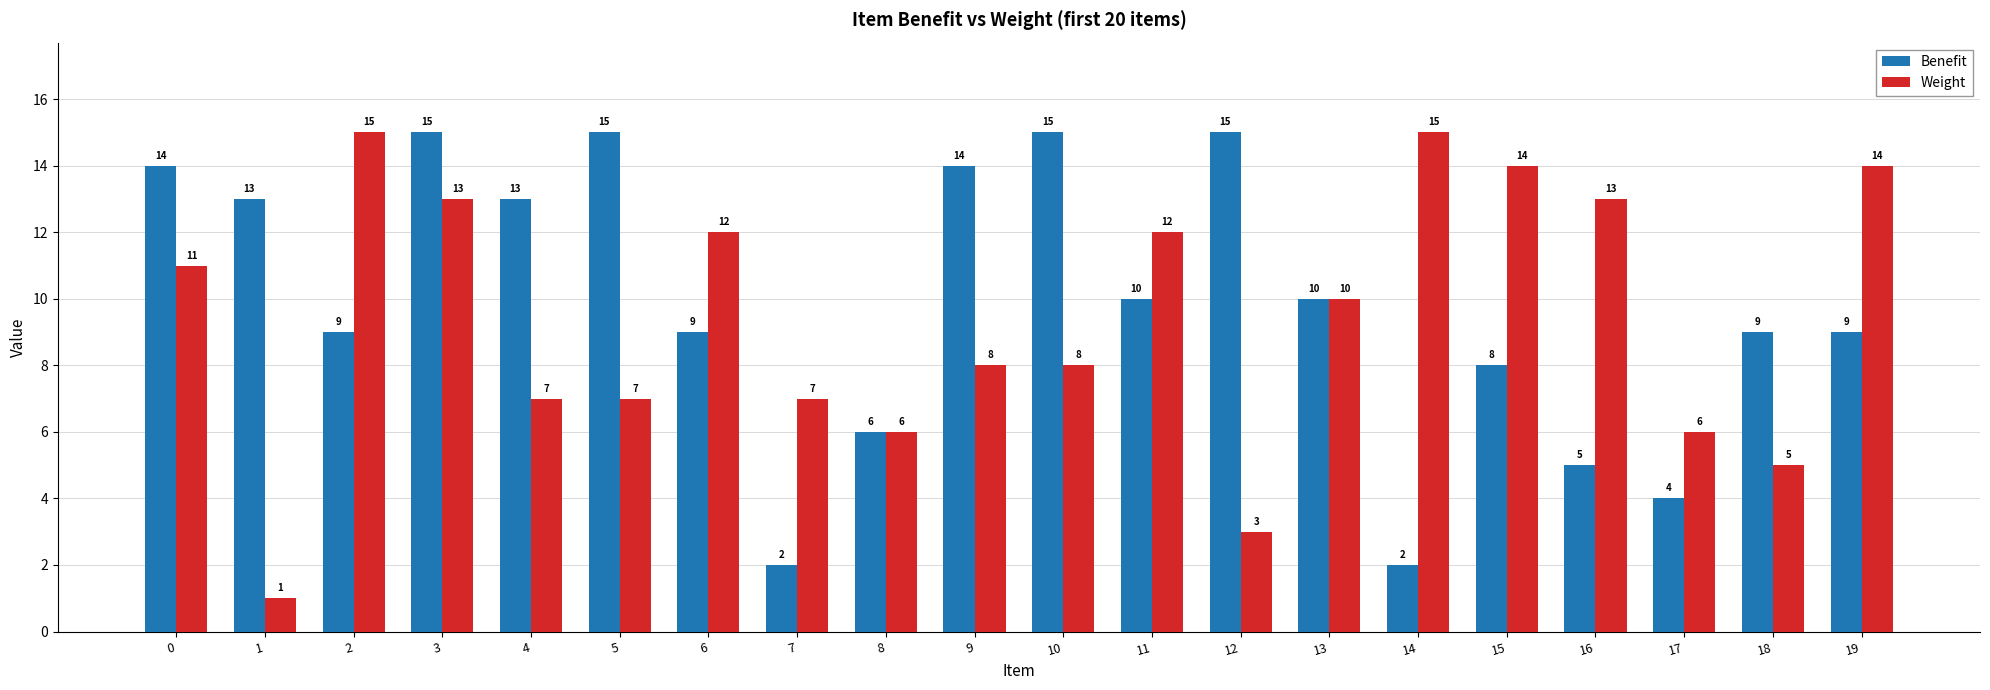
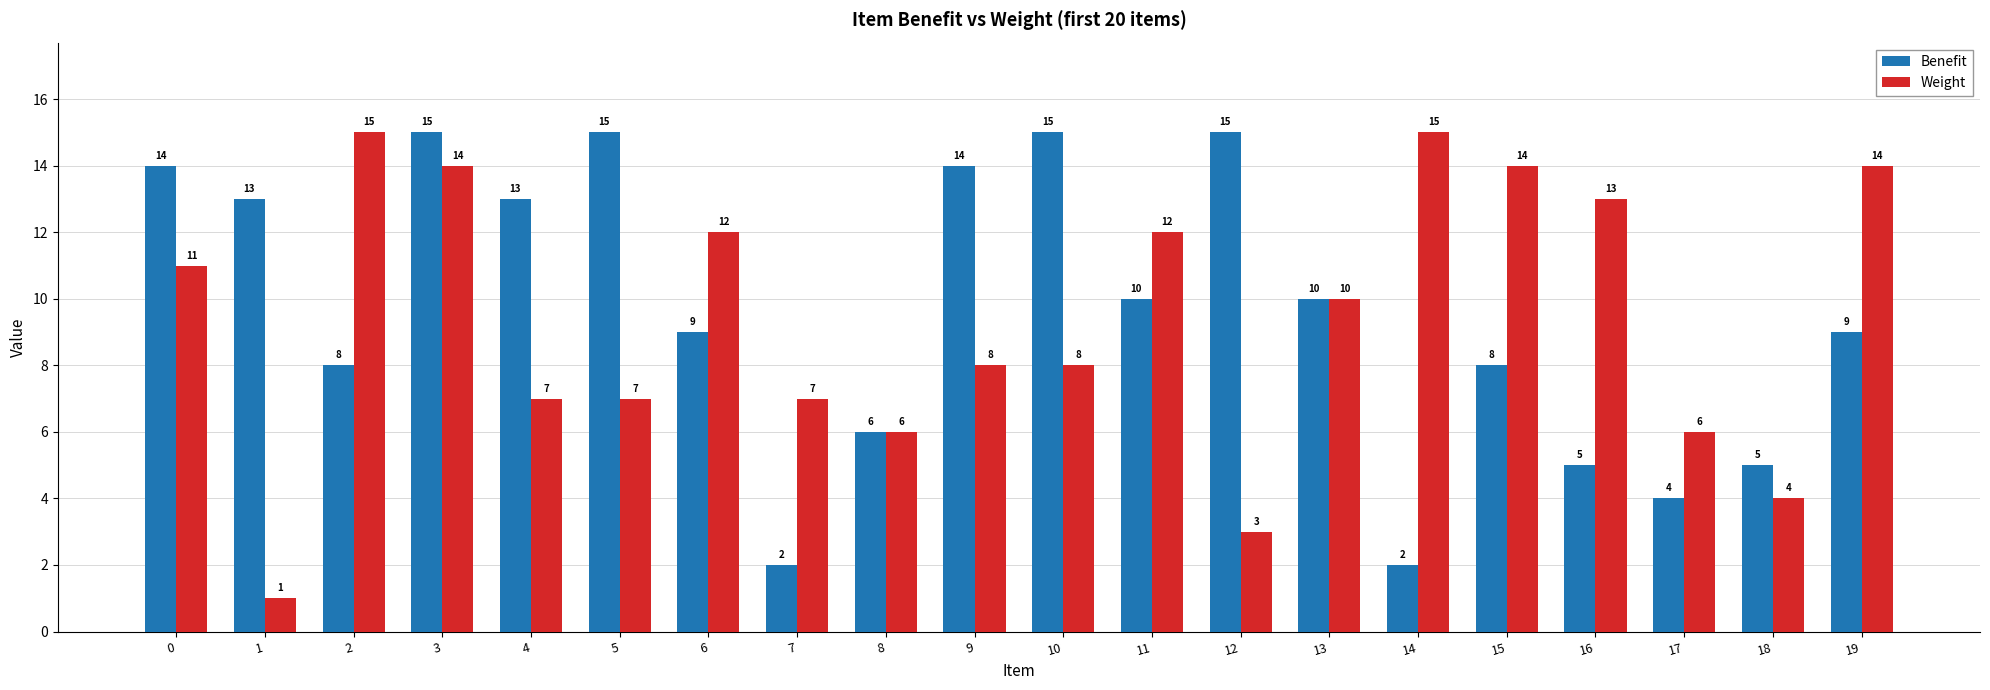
  {
    "Benefit": {
      "0": 14,
      "1": 13,
-     "2": 9,
+     "2": 8,
      "3": 15,
      "4": 13,
      "5": 15,
      "6": 9,
      "7": 2,
      "8": 6,
      "9": 14,
      "10": 15,
      "11": 10,
      "12": 15,
      "13": 10,
      "14": 2,
      "15": 8,
      "16": 5,
      "17": 4,
-     "18": 9,
+     "18": 5,
      "19": 9
    },
    "Weight": {
      "0": 11,
      "1": 1,
      "2": 15,
-     "3": 13,
+     "3": 14,
      "4": 7,
      "5": 7,
      "6": 12,
      "7": 7,
      "8": 6,
      "9": 8,
      "10": 8,
      "11": 12,
      "12": 3,
      "13": 10,
      "14": 15,
      "15": 14,
      "16": 13,
      "17": 6,
-     "18": 5,
+     "18": 4,
      "19": 14
    }
  }
